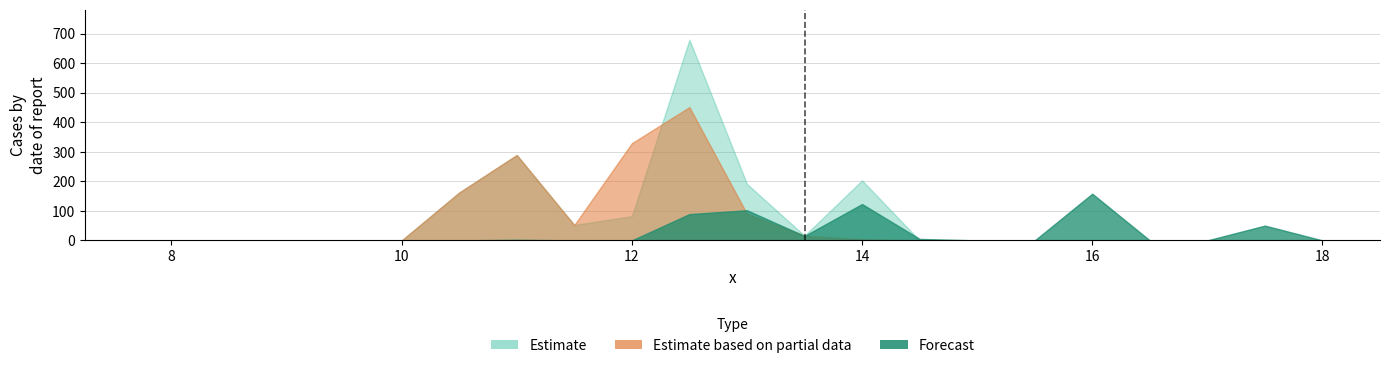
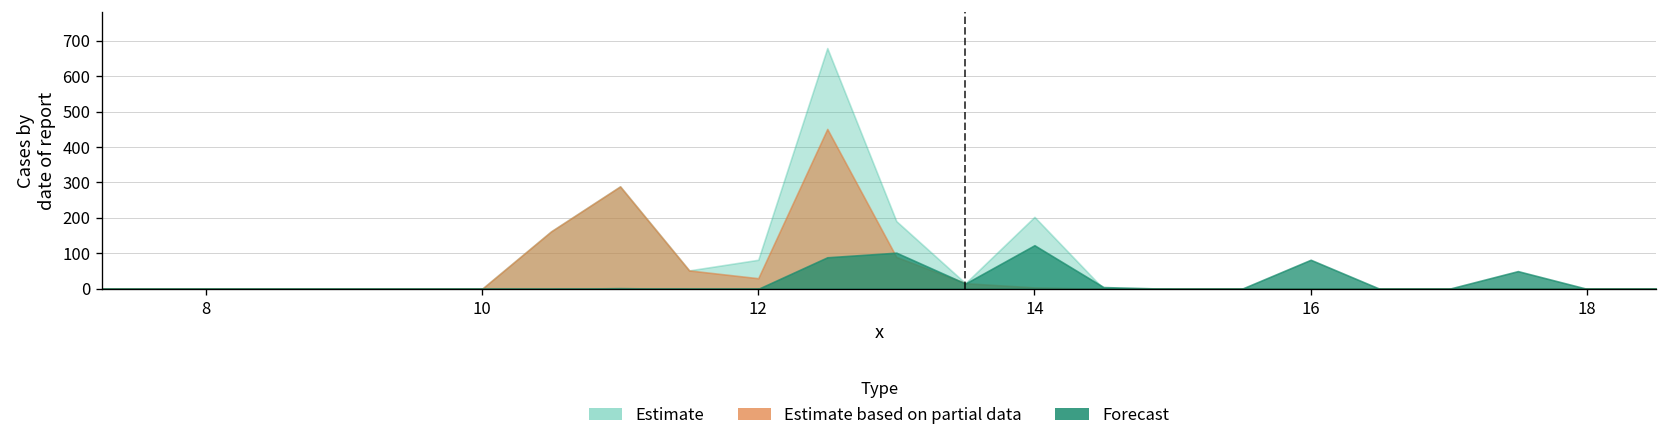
  {
    "Estimate": {
      "12": 80,
      "14": 200
    },
    "Estimate based on partial data": {
-     "12": 330,
+     "12": 30,
      "14": 0
    },
    "Forecast": {
      "12": 0,
      "14": 120,
-     "16": 160
+     "16": 80
    }
  }
